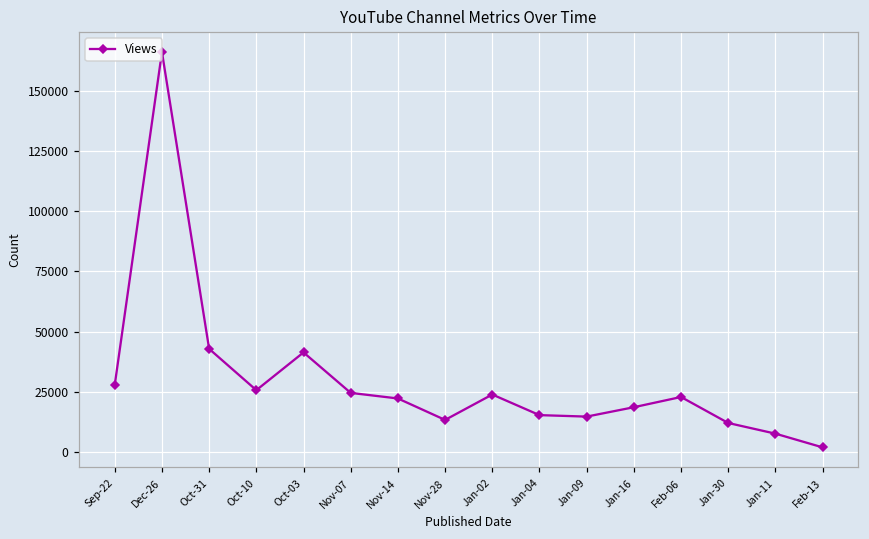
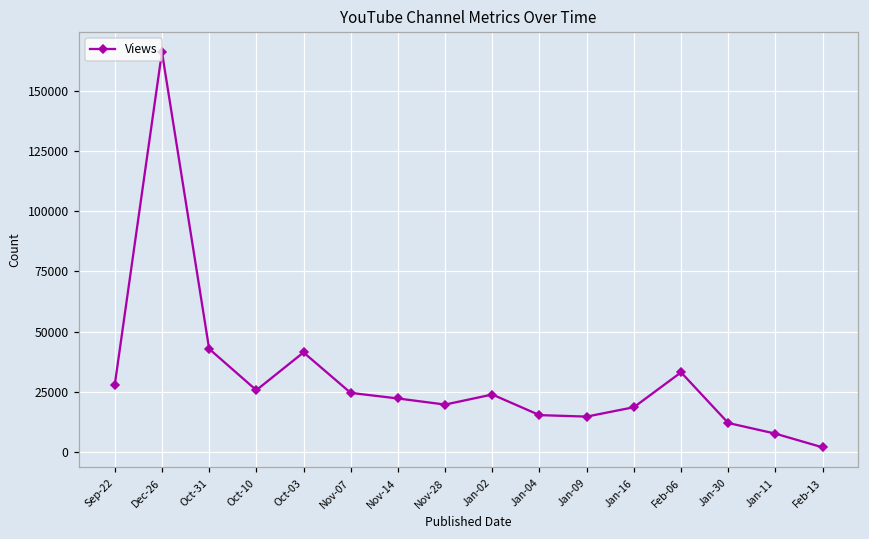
  {
    "Sep-22": 28000,
    "Oct-31": 43000,
    "Oct-10": 26000,
    "Oct-03": 41000,
    "Nov-07": 24000,
    "Nov-14": 22000,
-   "Nov-28": 13000,
+   "Nov-28": 20000,
    "Jan-02": 24000,
    "Jan-04": 15000,
    "Jan-09": 15000,
    "Jan-16": 19000,
-   "Feb-06": 23000,
+   "Feb-06": 33000,
    "Jan-30": 12000,
    "Jan-11": 8000,
    "Feb-13": 2000
  }
